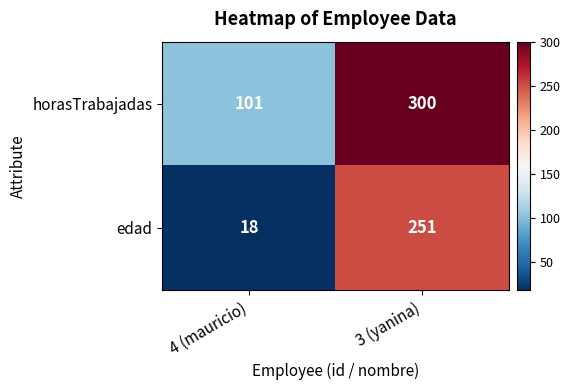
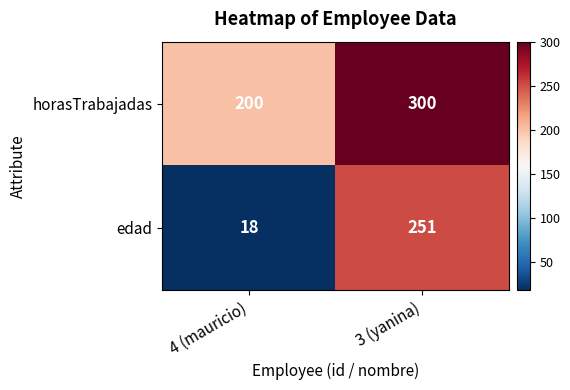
  {
    "horasTrabajadas": {
-     "4 (mauricio)": 101,
+     "4 (mauricio)": 200,
      "3 (yanina)": 300
    },
    "edad": {
      "4 (mauricio)": 18,
      "3 (yanina)": 251
    }
  }
